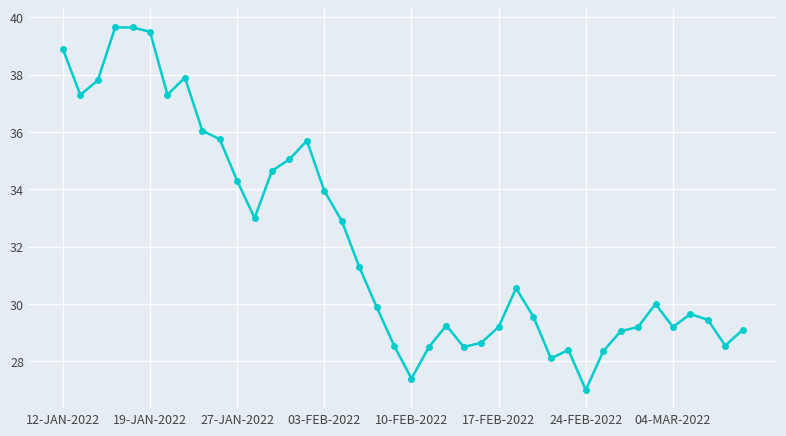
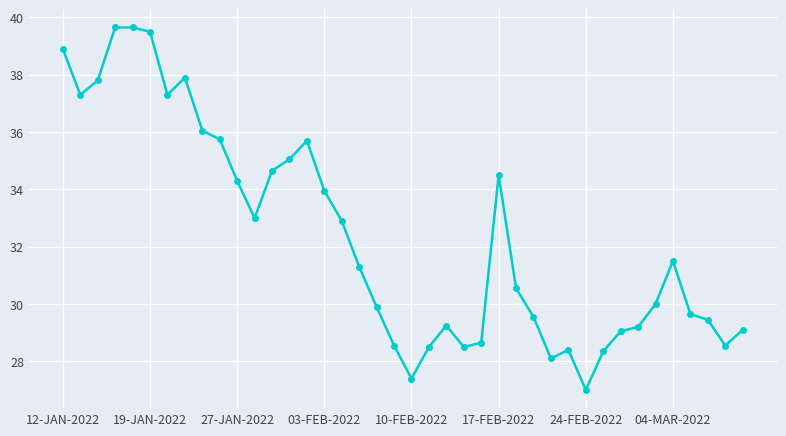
  {
    "12-JAN-2022": 38.9,
    "19-JAN-2022": 39.5,
    "27-JAN-2022": 34.3,
    "03-FEB-2022": 34.0,
    "10-FEB-2022": 27.4,
-   "17-FEB-2022": 29.2,
+   "17-FEB-2022": 34.5,
    "24-FEB-2022": 27.0,
-   "04-MAR-2022": 29.2
+   "04-MAR-2022": 31.5
  }
